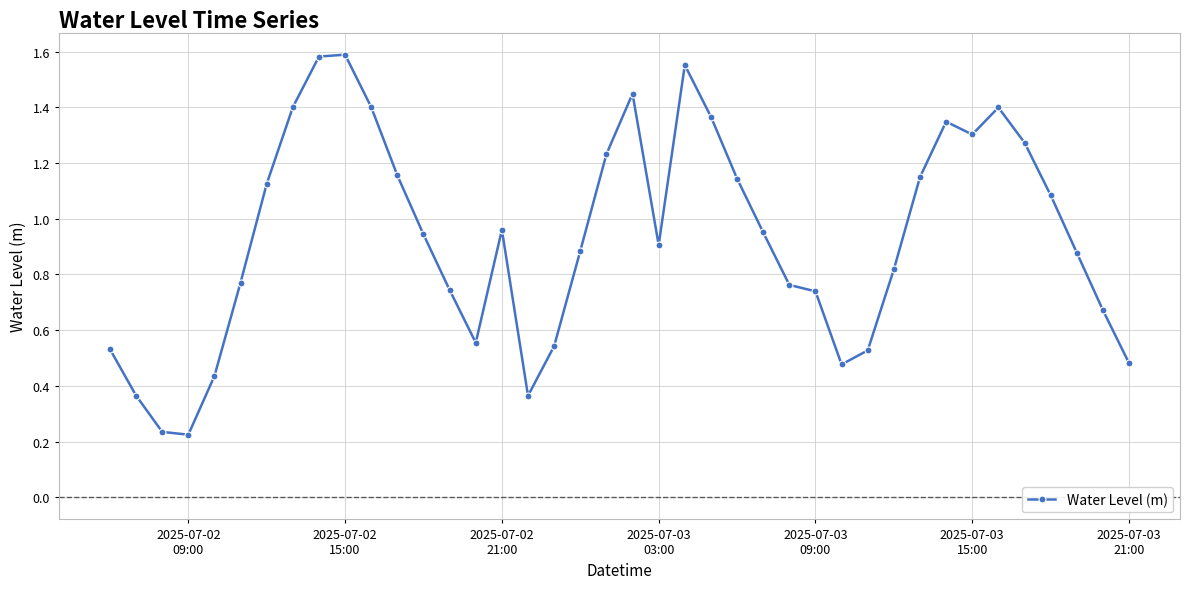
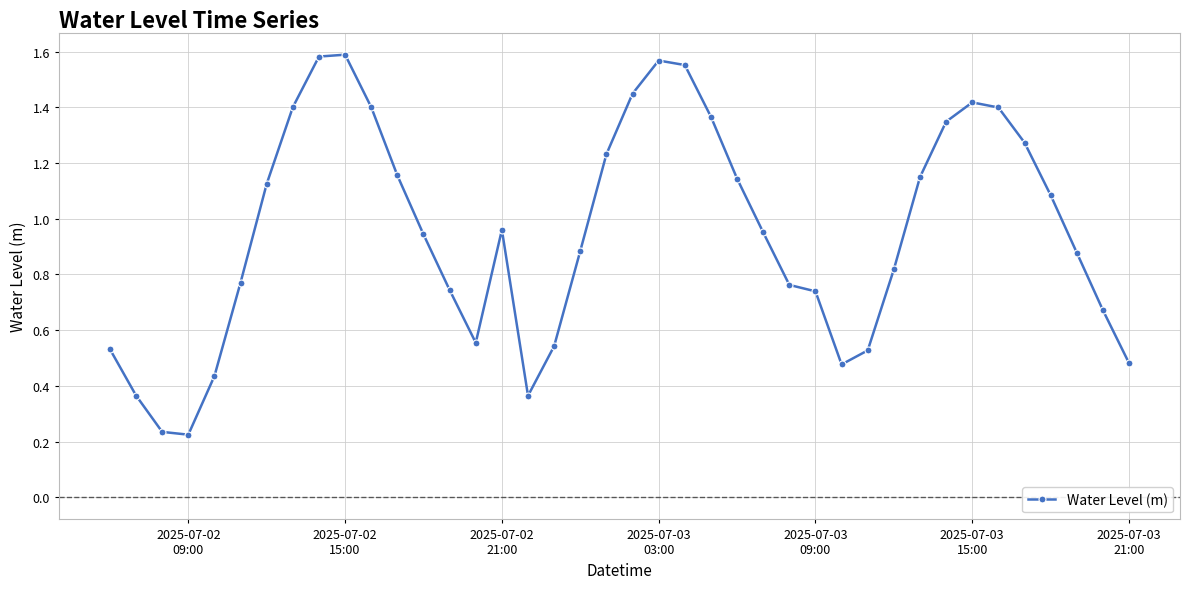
  {
    "2025-07-02 09:00": 0.22,
    "2025-07-02 15:00": 1.59,
    "2025-07-02 21:00": 0.96,
-   "2025-07-03 03:00": 0.91,
+   "2025-07-03 03:00": 1.57,
    "2025-07-03 09:00": 0.74,
-   "2025-07-03 15:00": 1.30,
+   "2025-07-03 15:00": 1.42,
    "2025-07-03 21:00": 0.48
  }
